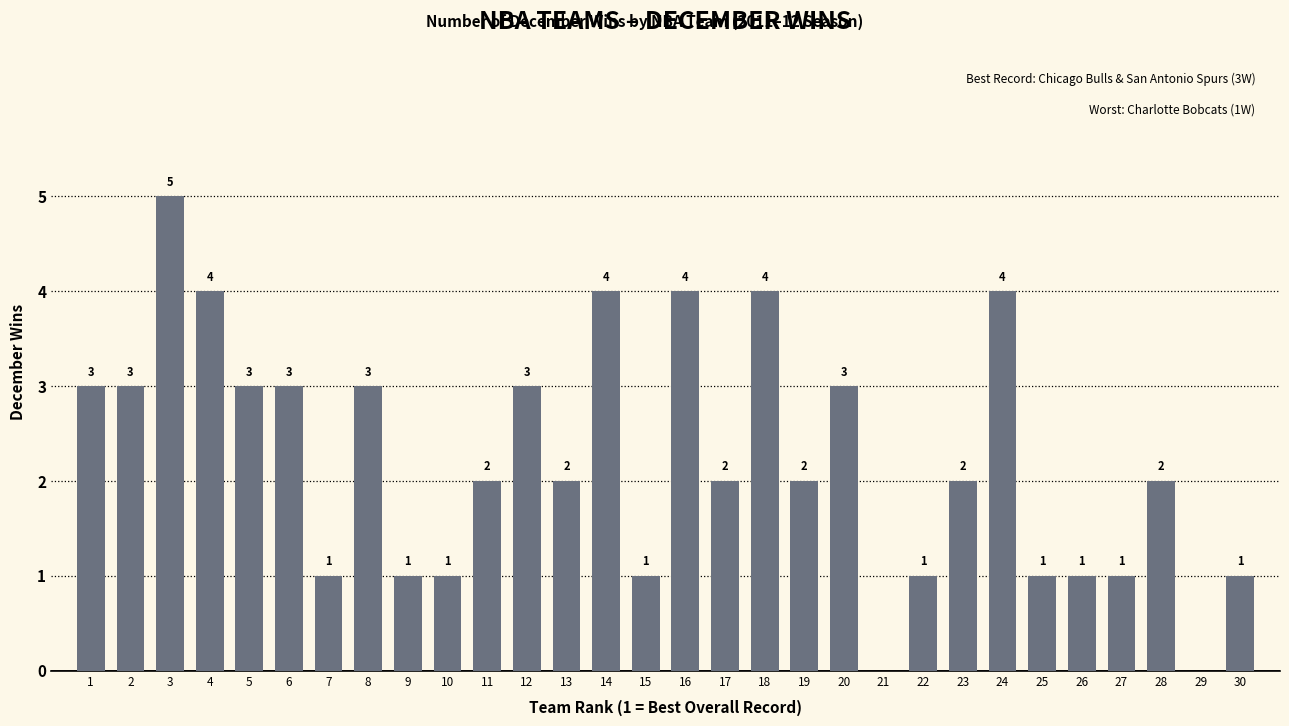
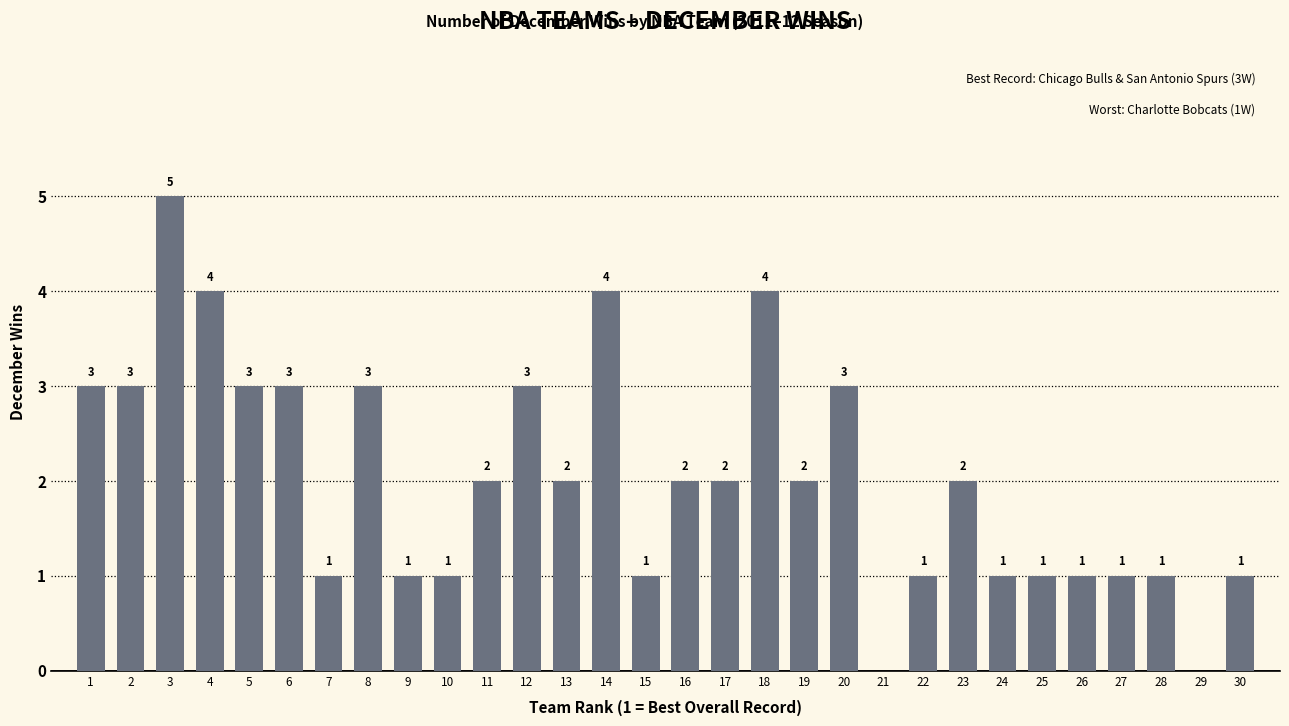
  {
    "1": 3,
    "2": 3,
    "3": 5,
    "4": 4,
    "5": 3,
    "6": 3,
    "7": 1,
    "8": 3,
    "9": 1,
    "10": 1,
    "11": 2,
    "12": 3,
    "13": 2,
    "14": 4,
    "15": 1,
-   "16": 4,
+   "16": 2,
    "17": 2,
    "18": 4,
    "19": 2,
    "20": 3,
    "22": 1,
    "23": 2,
-   "24": 4,
+   "24": 1,
    "25": 1,
    "26": 1,
    "27": 1,
-   "28": 2,
+   "28": 1,
    "30": 1
  }
